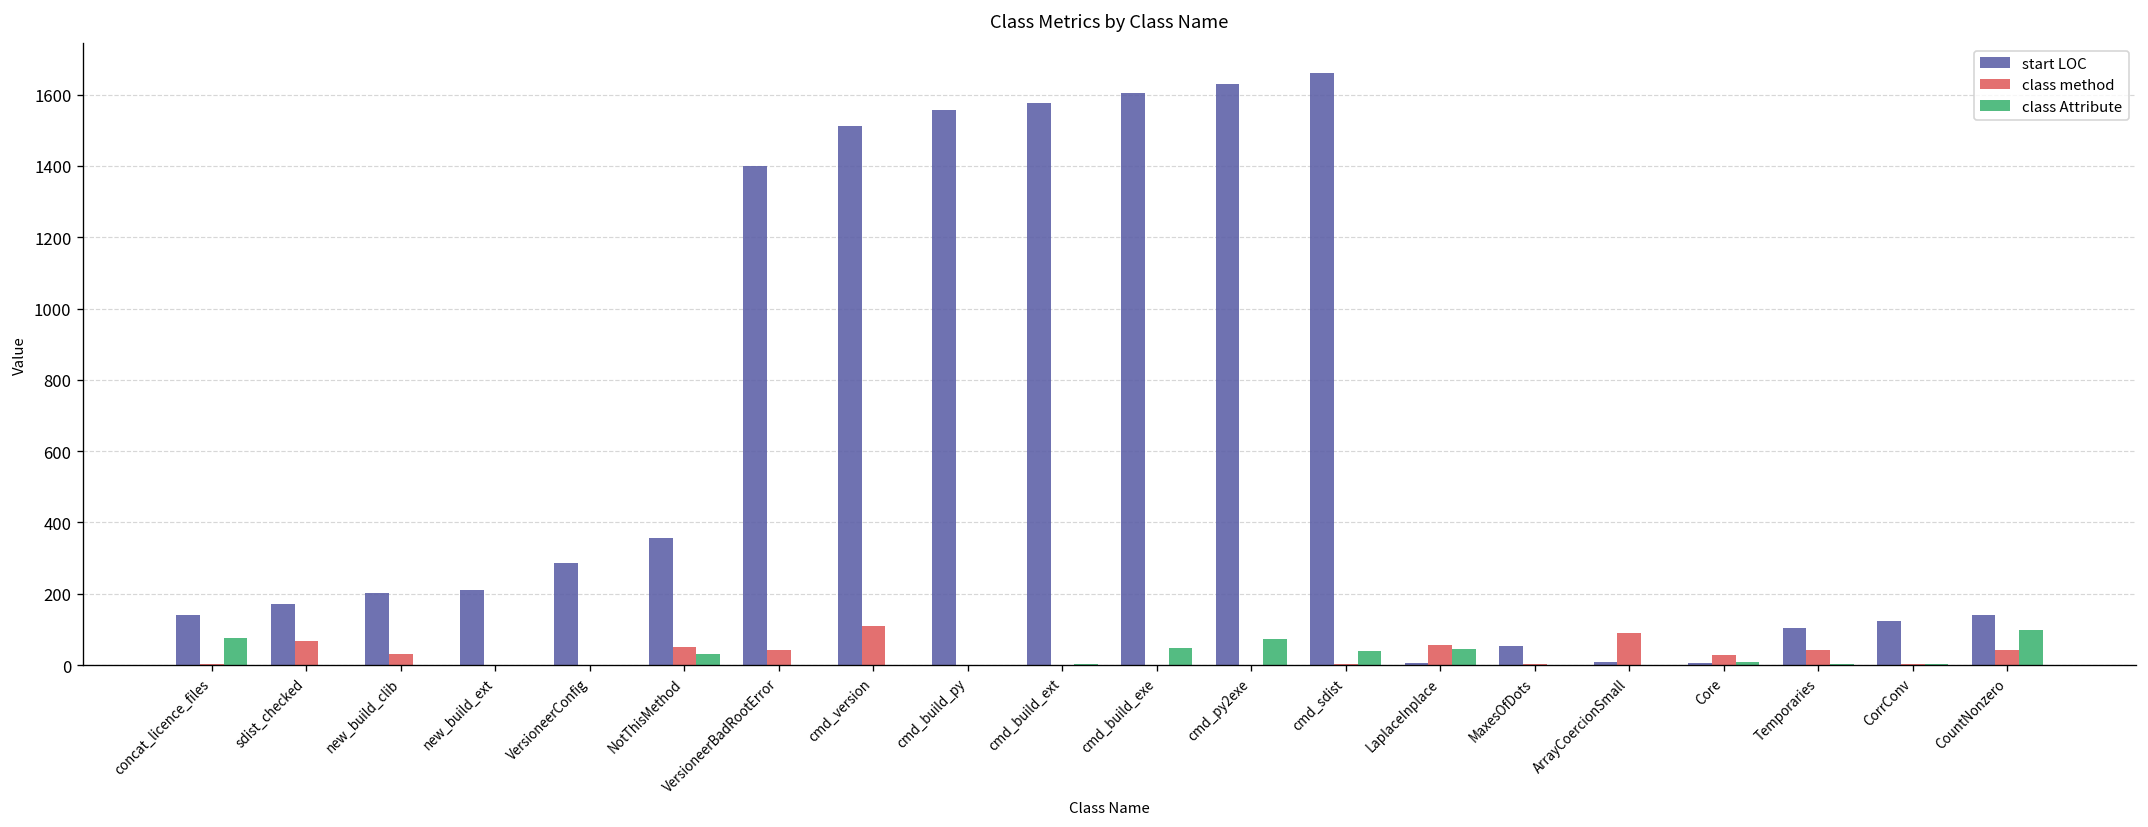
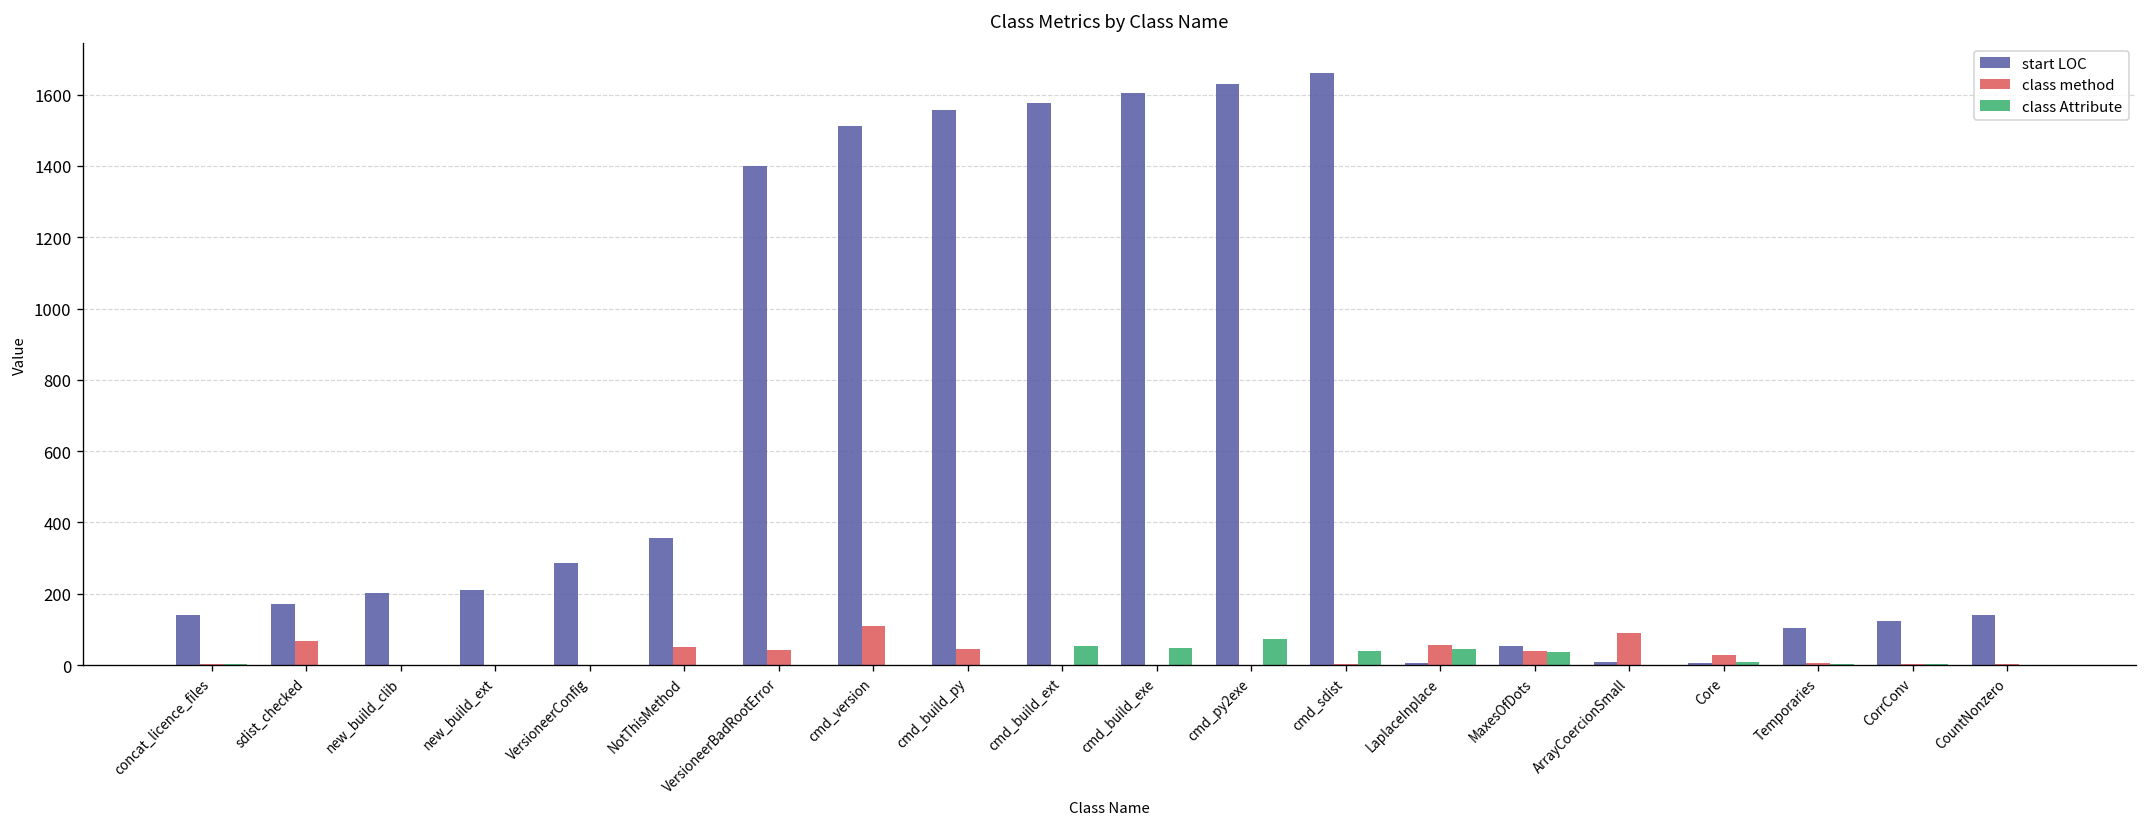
  {
    "start LOC": {
      "concat_licence_files": 140,
      "sdist_checked": 170,
      "new_build_clib": 200,
      "new_build_ext": 210,
      "VersioneerConfig": 290,
      "NotThisMethod": 360,
      "VersioneerBadRootError": 1400,
      "cmd_version": 1510,
      "cmd_build_py": 1560,
      "cmd_build_ext": 1580,
      "cmd_build_exe": 1610,
      "cmd_py2exe": 1630,
      "cmd_sdist": 1660,
      "MaxesOfDots": 50,
      "Temporaries": 100,
      "CorrConv": 120,
      "CountNonzero": 140
    },
    "class method": {
      "sdist_checked": 70,
-     "new_build_clib": 30,
+     "new_build_clib": 0,
      "VersioneerConfig": 0,
      "NotThisMethod": 50,
      "VersioneerBadRootError": 40,
      "cmd_version": 110,
-     "cmd_build_py": 0,
+     "cmd_build_py": 40,
      "LaplaceInplace": 60,
-     "MaxesOfDots": 0,
+     "MaxesOfDots": 40,
      "ArrayCoercionSmall": 90,
      "Core": 30,
-     "Temporaries": 40,
-     "CountNonzero": 40
+     "Temporaries": 10,
+     "CountNonzero": 0
    },
    "class Attribute": {
-     "concat_licence_files": 80,
+     "concat_licence_files": 0,
      "sdist_checked": 0,
      "new_build_clib": 0,
      "new_build_ext": 0,
      "VersioneerConfig": 0,
-     "NotThisMethod": 30,
+     "NotThisMethod": 0,
      "VersioneerBadRootError": 0,
      "cmd_version": 0,
-     "cmd_build_ext": 0,
+     "cmd_build_ext": 50,
      "cmd_build_exe": 50,
      "cmd_py2exe": 70,
      "cmd_sdist": 40,
      "LaplaceInplace": 50,
-     "MaxesOfDots": 0,
+     "MaxesOfDots": 40,
      "Core": 10,
-     "CountNonzero": 100
+     "CountNonzero": 0
    }
  }
